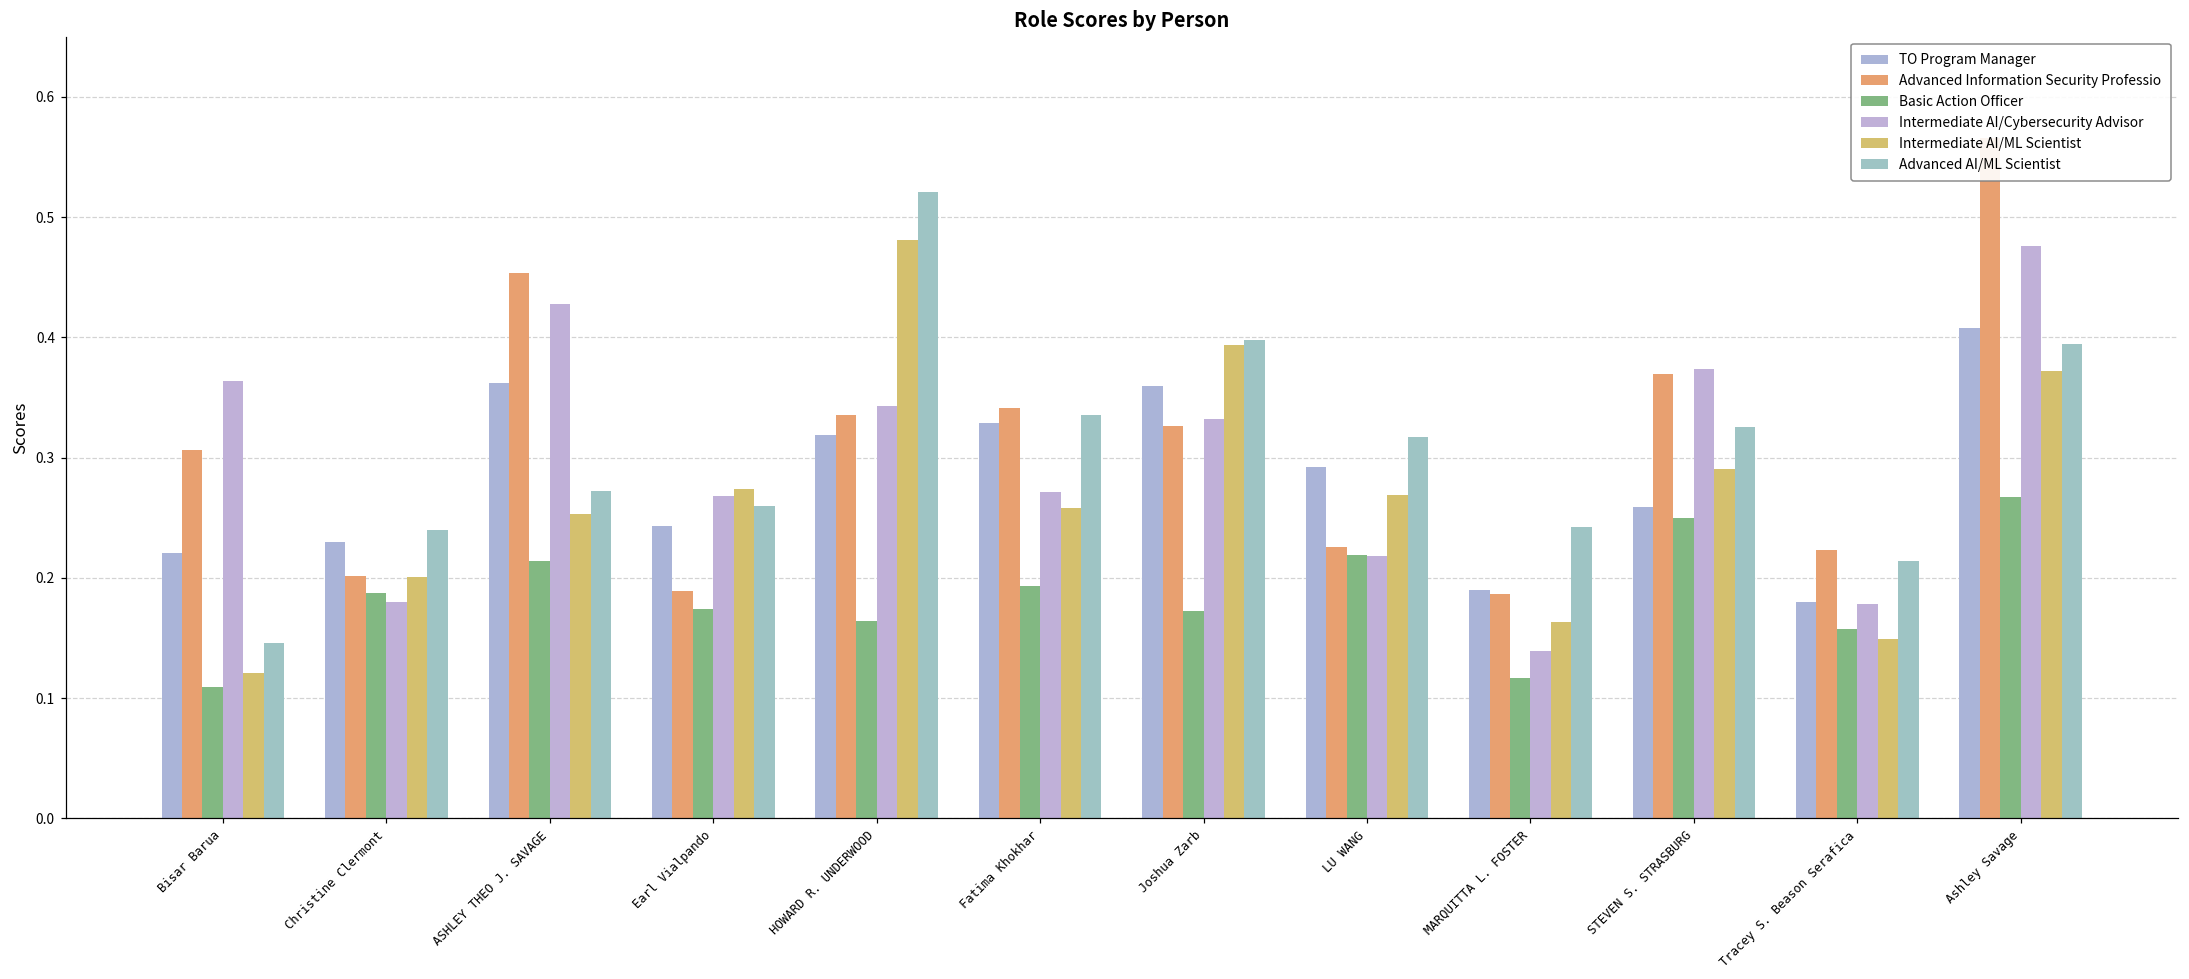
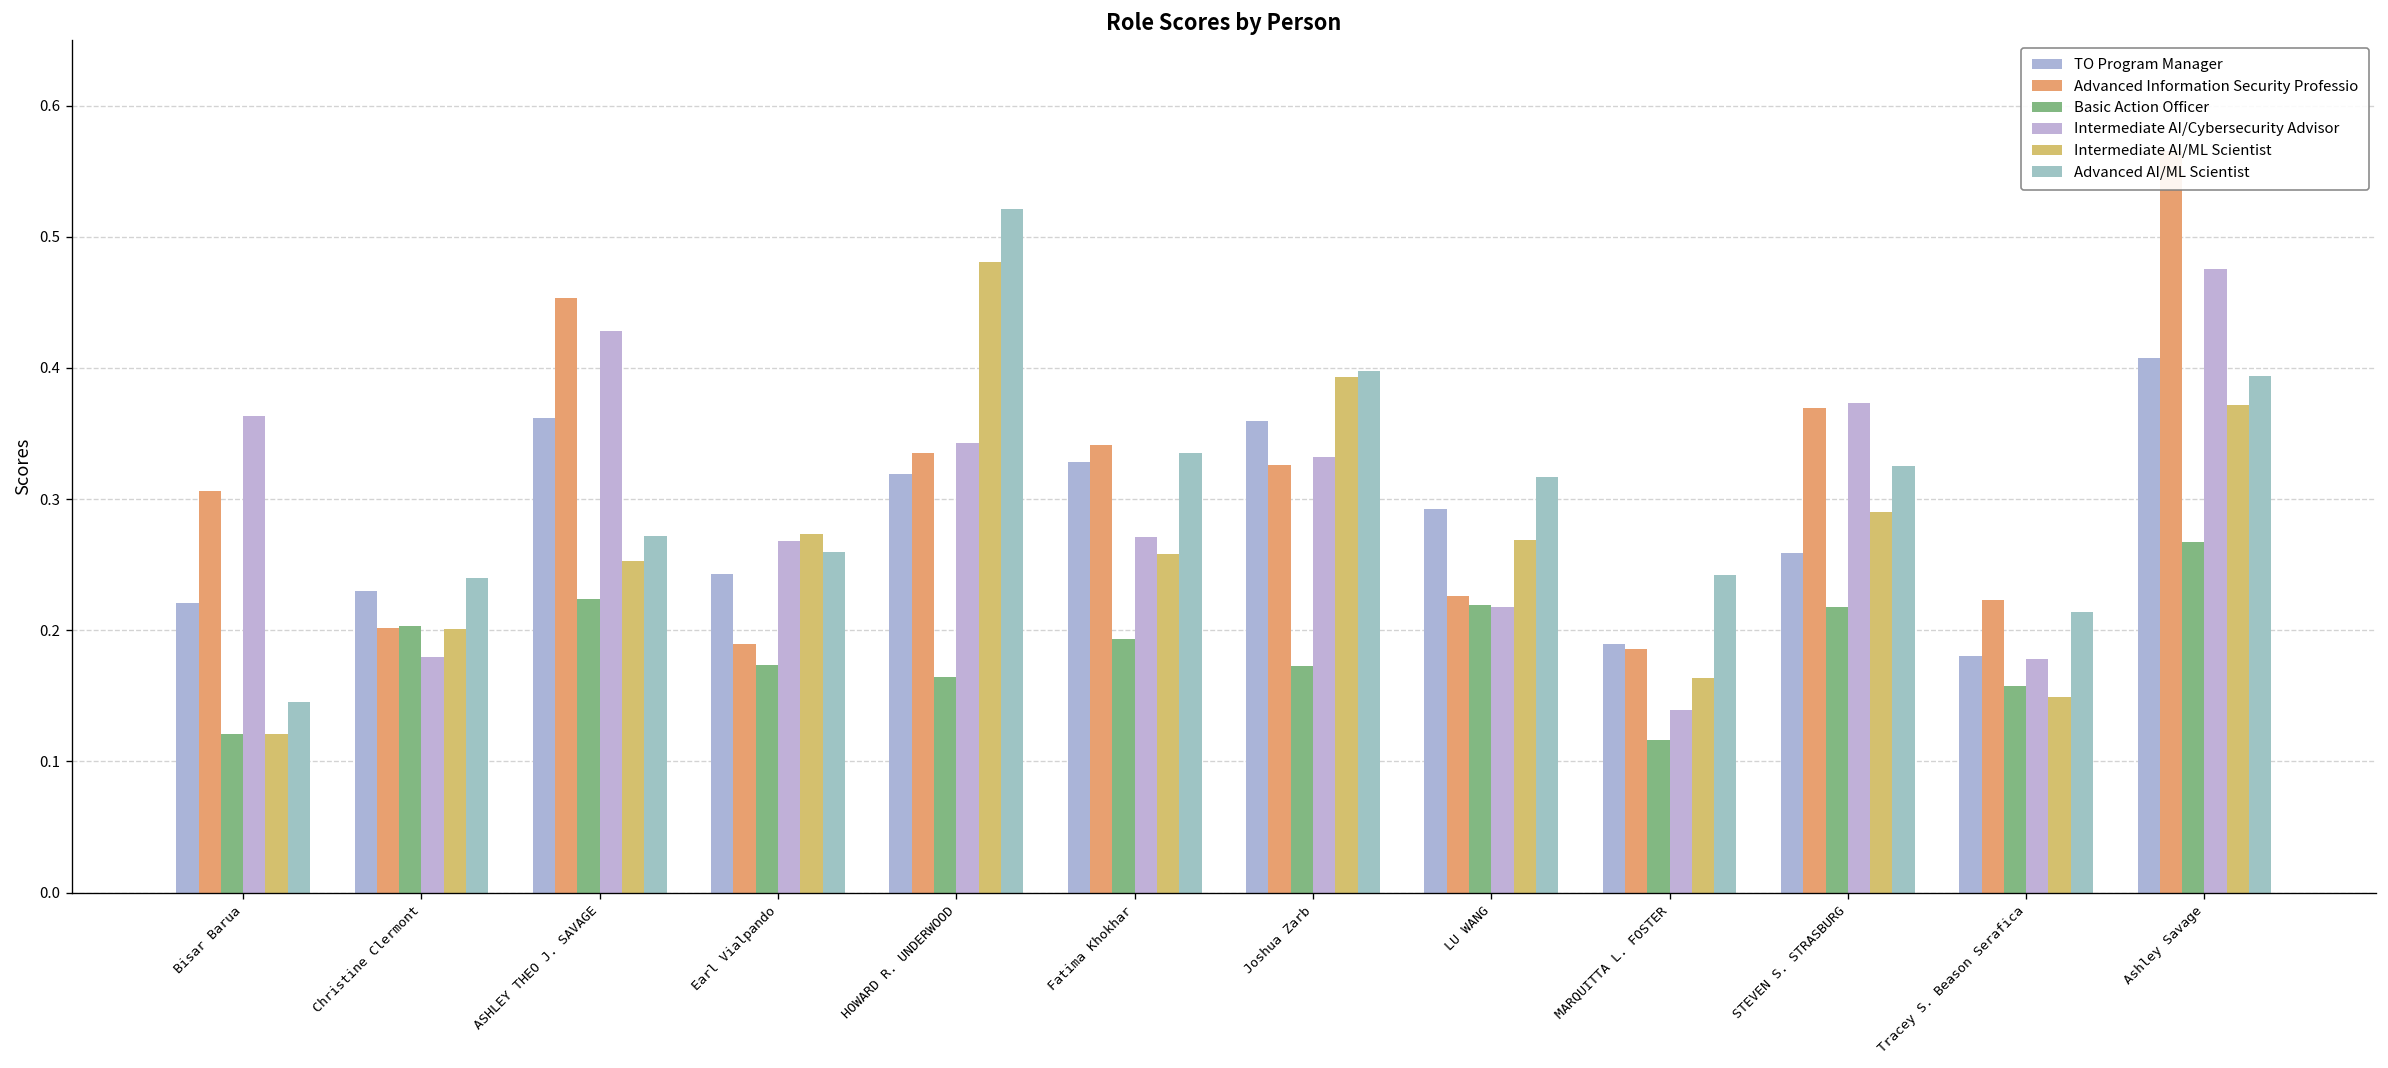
  {
    "Basic Action Officer": {
-     "Bisar Barua": 0.109,
-     "Christine Clermont": 0.187,
-     "ASHLEY THEO J. SAVAGE": 0.214,
+     "Bisar Barua": 0.121,
+     "Christine Clermont": 0.203,
+     "ASHLEY THEO J. SAVAGE": 0.224,
      "Earl Vialpando": 0.174,
      "HOWARD R. UNDERWOOD": 0.164,
      "Fatima Khokhar": 0.193,
      "Joshua Zarb": 0.173,
      "LU WANG": 0.219,
      "MARQUITTA L. FOSTER": 0.117,
-     "STEVEN S. STRASBURG": 0.249,
+     "STEVEN S. STRASBURG": 0.218,
      "Tracey S. Beason Serafica": 0.157,
      "Ashley Savage": 0.267
    }
  }
